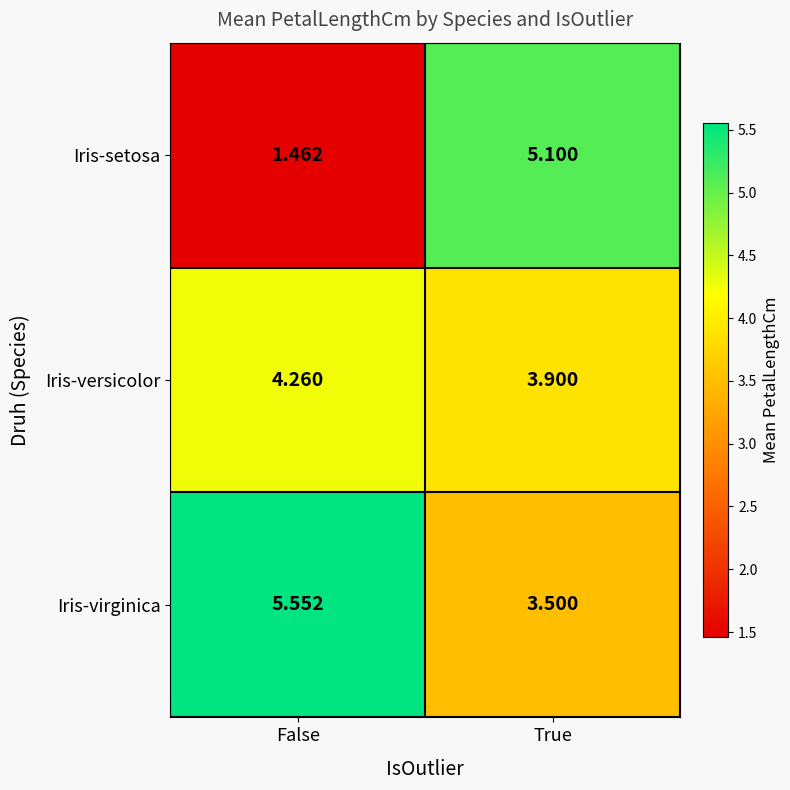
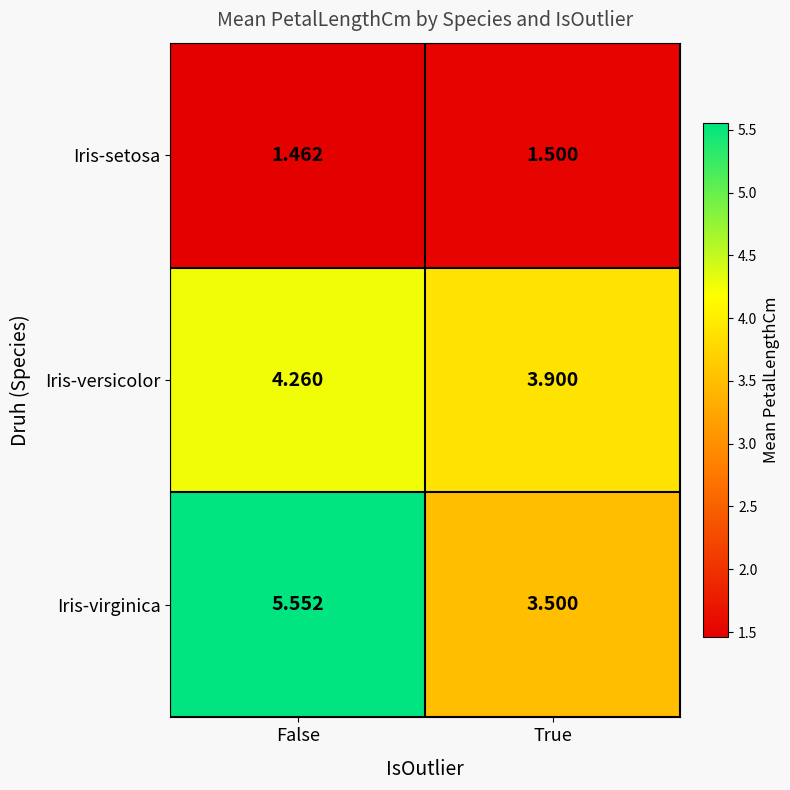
  {
    "Iris-setosa": {
      "False": 1.462,
-     "True": 5.100
+     "True": 1.500
    },
    "Iris-versicolor": {
      "False": 4.260,
      "True": 3.900
    },
    "Iris-virginica": {
      "False": 5.552,
      "True": 3.500
    }
  }
